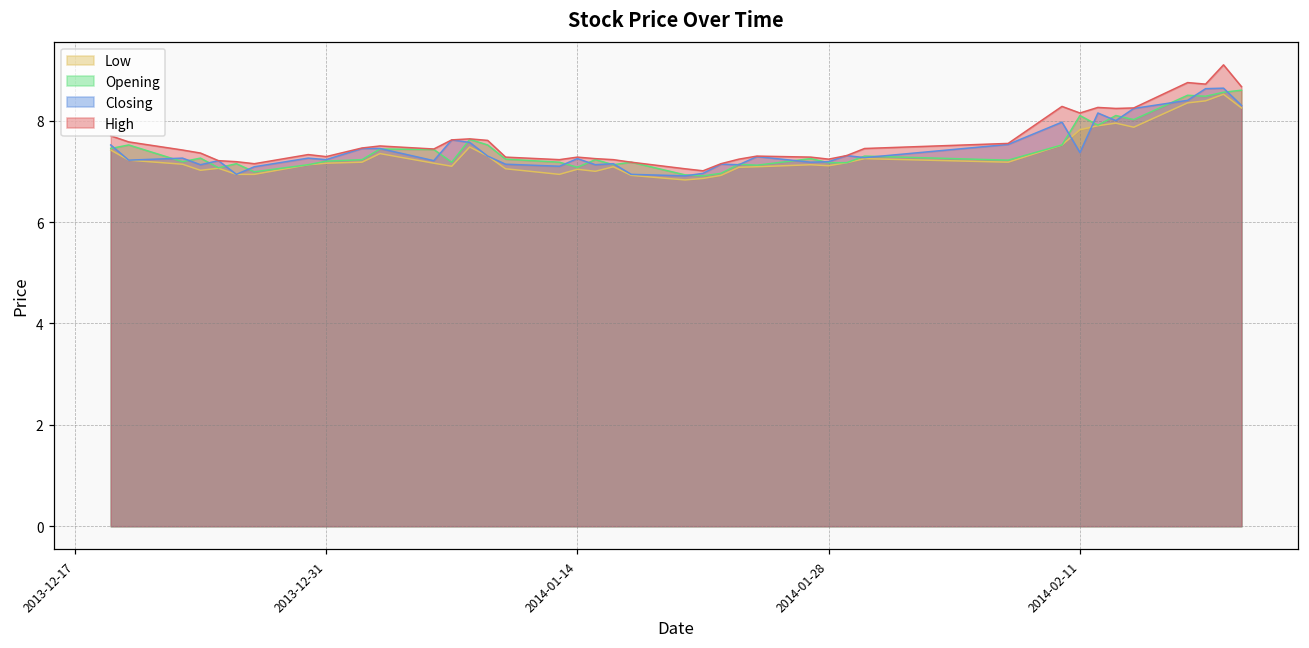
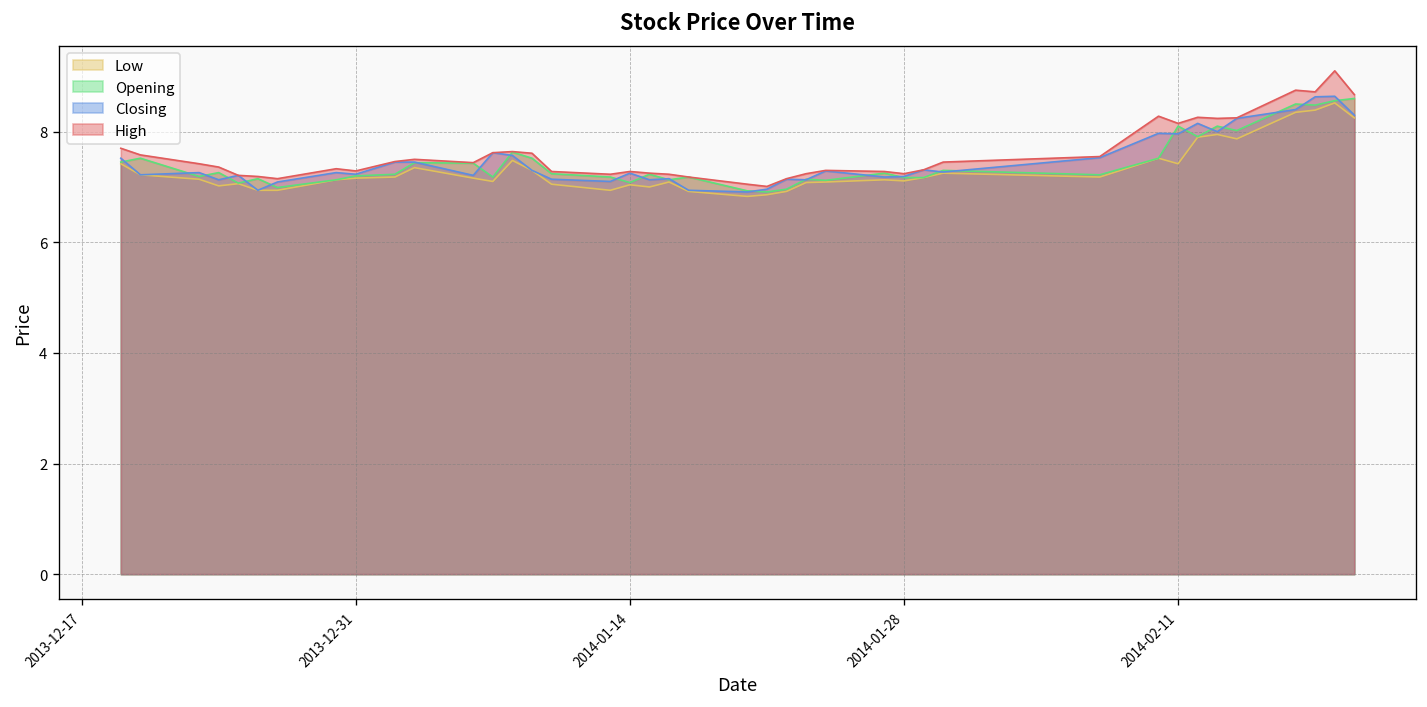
  {
    "Low": {
      "2014-01-28": 7.1,
-     "2014-02-11": 7.8
+     "2014-02-11": 7.4
    },
    "Closing": {
-     "2014-02-11": 7.4
+     "2014-02-11": 8.0
    },
    "High": {
      "2013-12-31": 7.3
    }
  }
